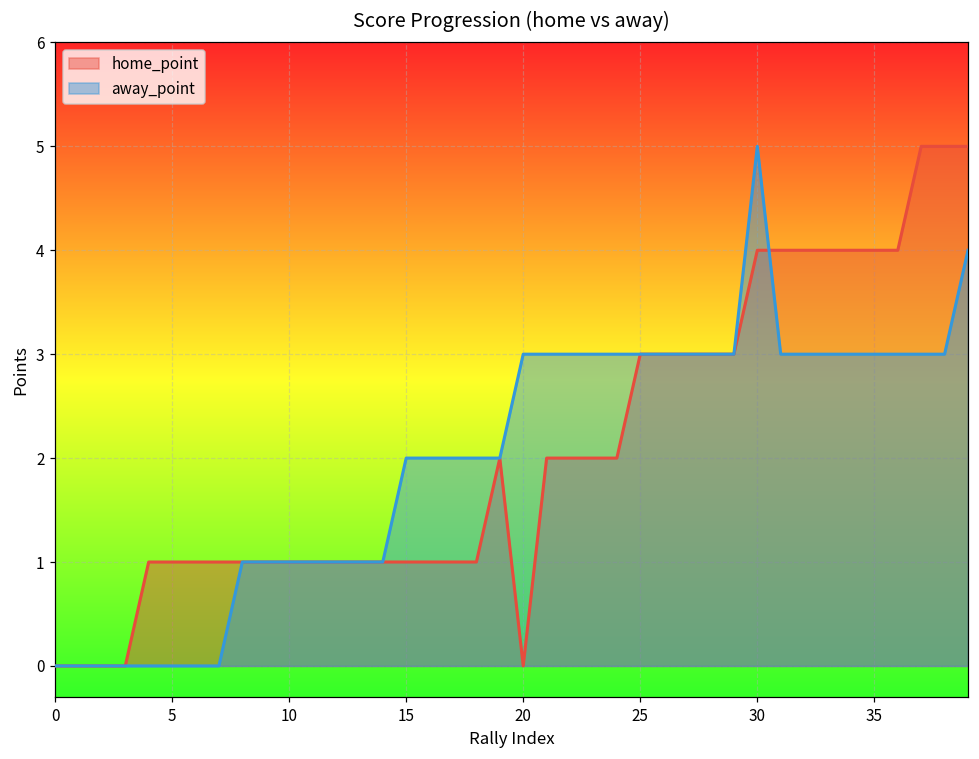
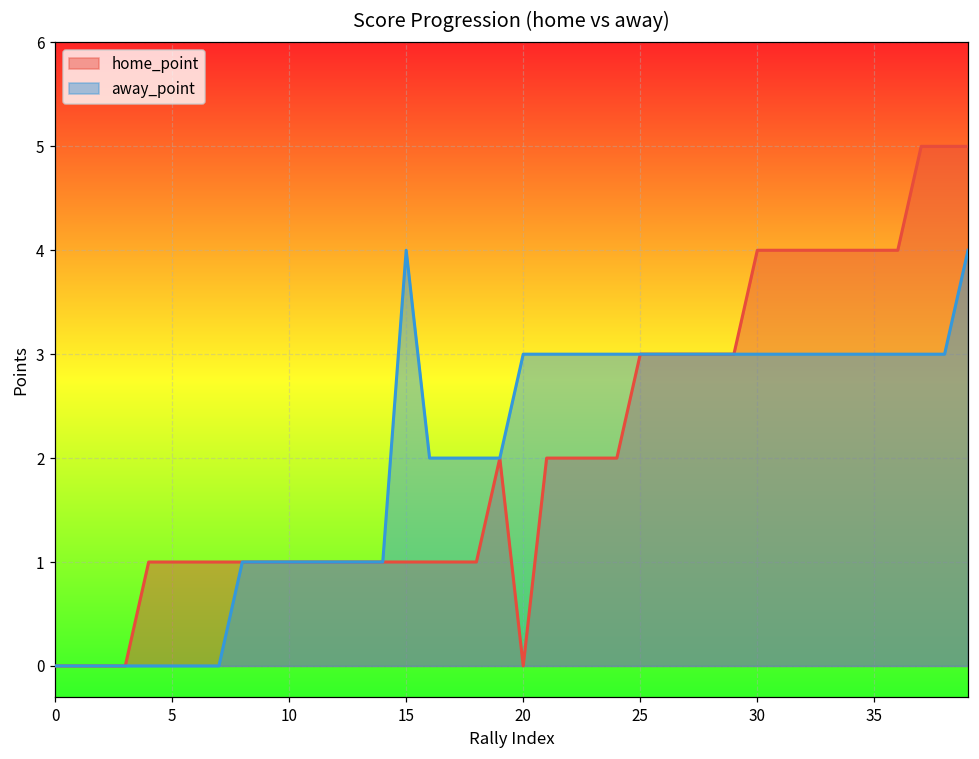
  {
    "home_point": {
      "5": 1,
      "15": 1,
      "20": 0,
      "30": 4,
      "35": 4
    },
    "away_point": {
      "5": 0,
-     "15": 2,
+     "15": 4,
      "20": 3,
-     "30": 5,
+     "30": 3,
      "35": 3
    }
  }
